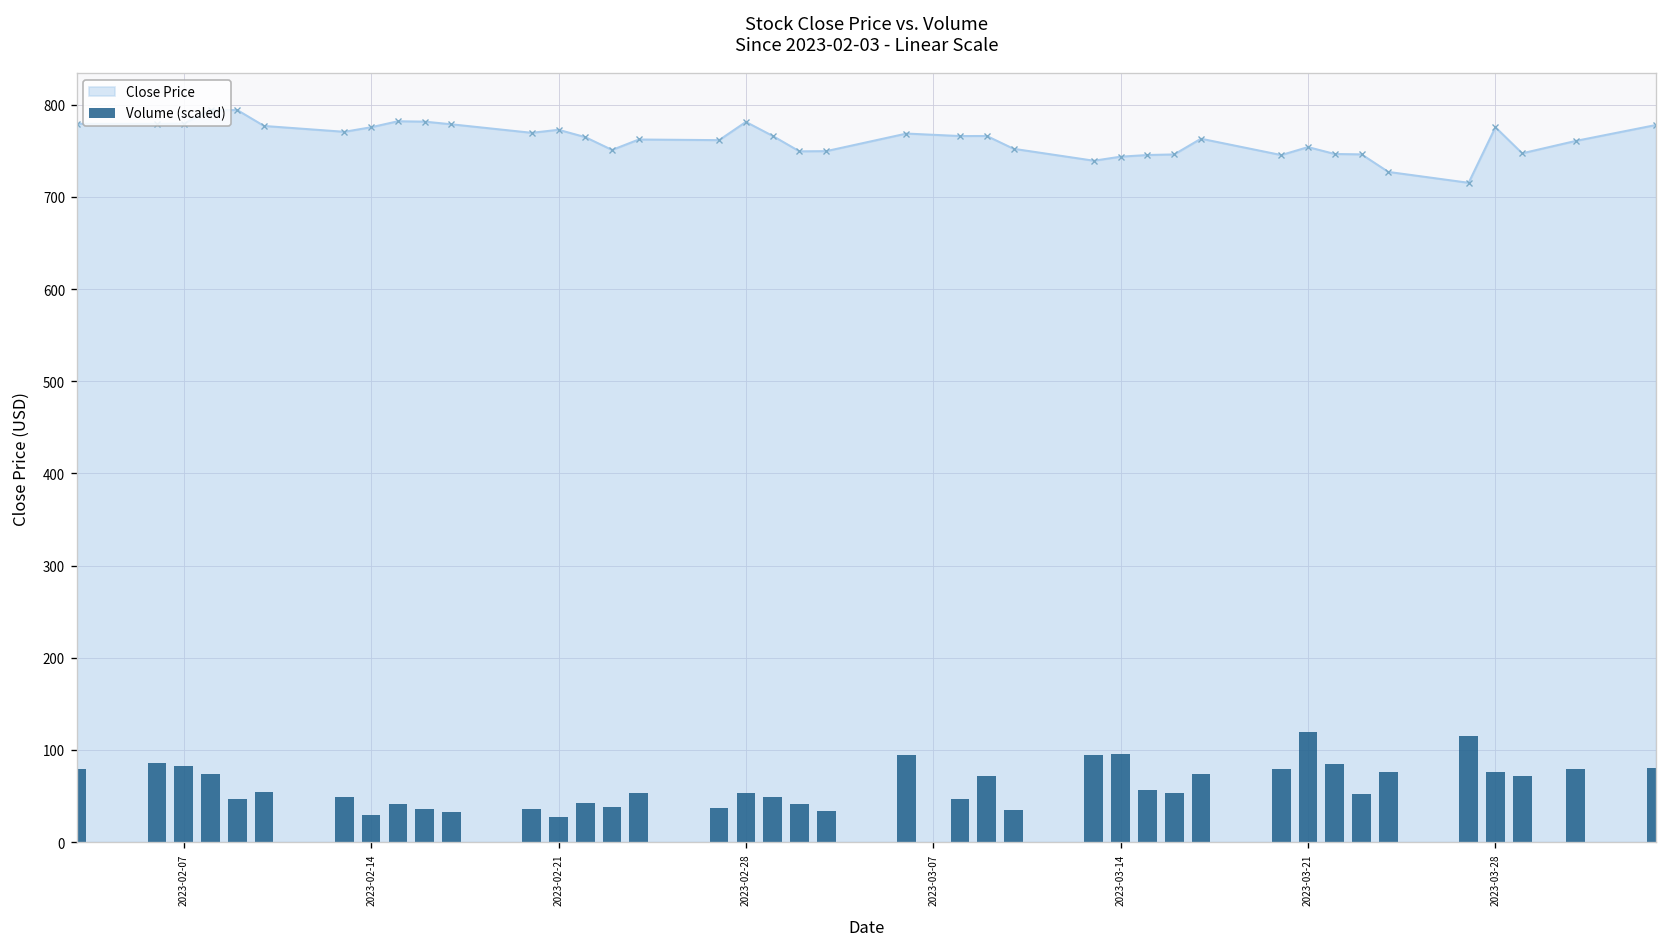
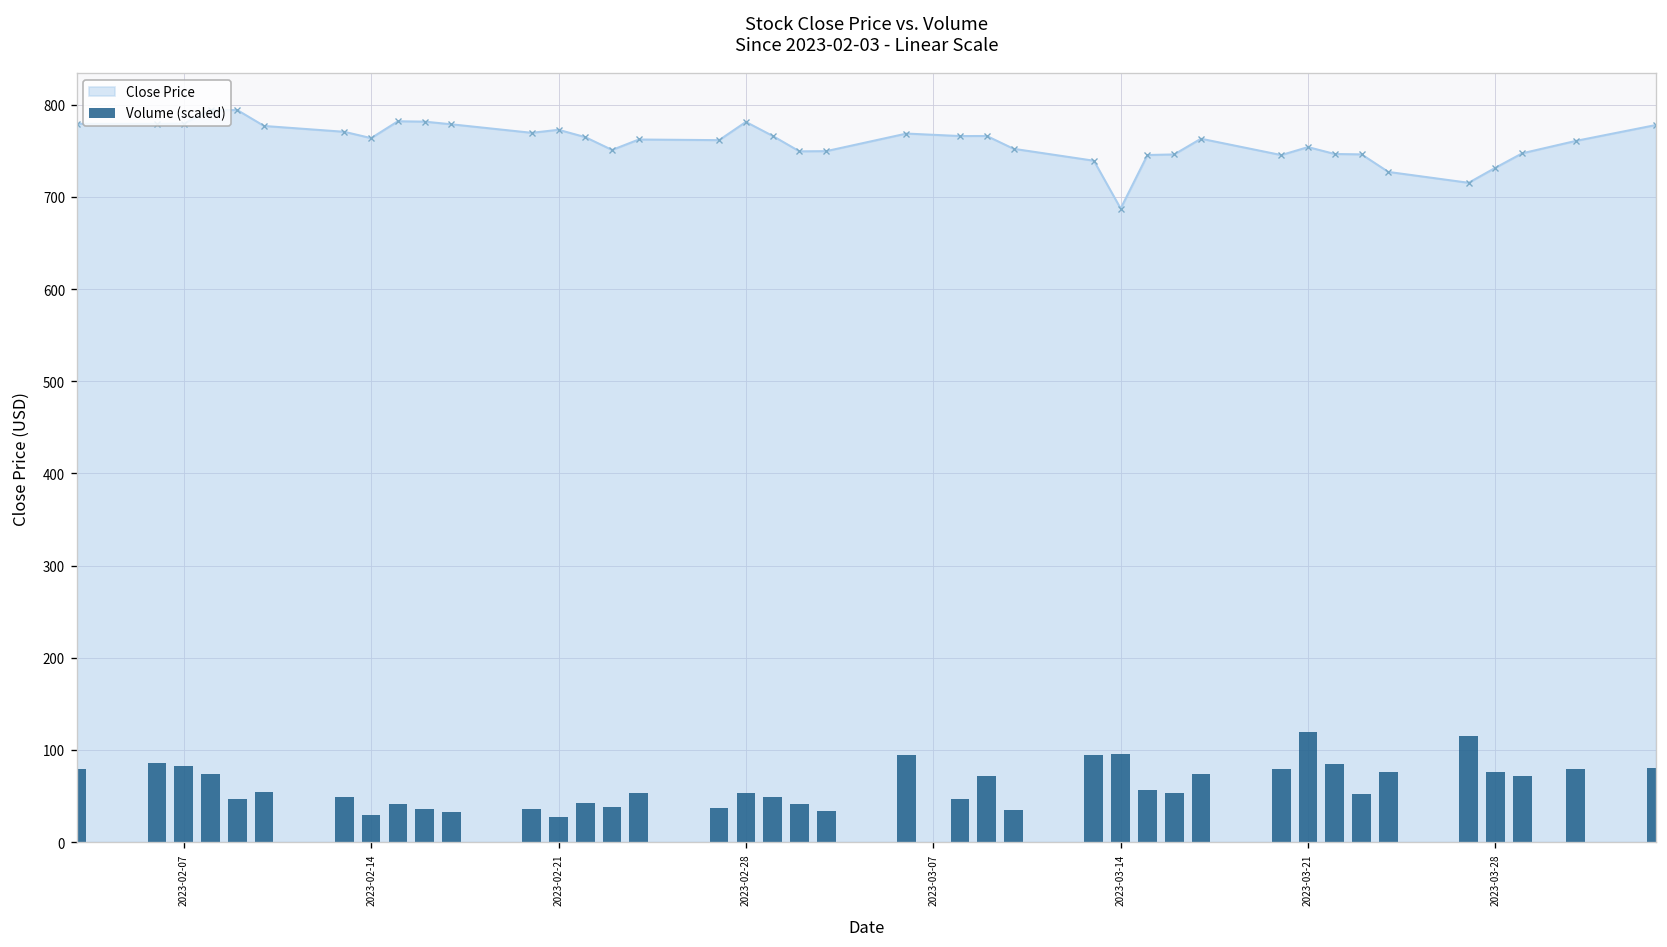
  {
    "Close Price": {
      "2023-02-07": 780,
-     "2023-02-14": 780,
+     "2023-02-14": 760,
      "2023-02-21": 770,
      "2023-02-28": 780,
-     "2023-03-14": 740,
+     "2023-03-14": 690,
      "2023-03-21": 750,
-     "2023-03-28": 780
+     "2023-03-28": 730
    },
    "Volume (scaled)": {
      "2023-02-07": 80,
      "2023-02-14": 30,
      "2023-02-21": 30,
      "2023-02-28": 50,
      "2023-03-14": 100,
      "2023-03-21": 120,
      "2023-03-28": 80
    }
  }
